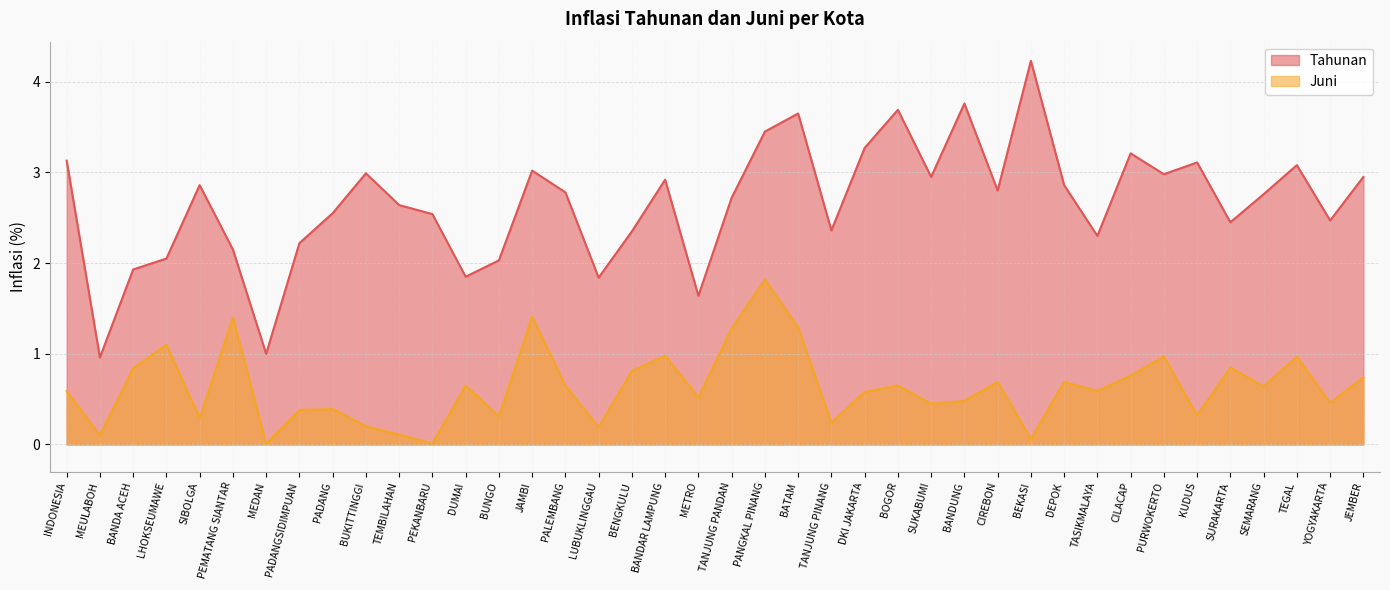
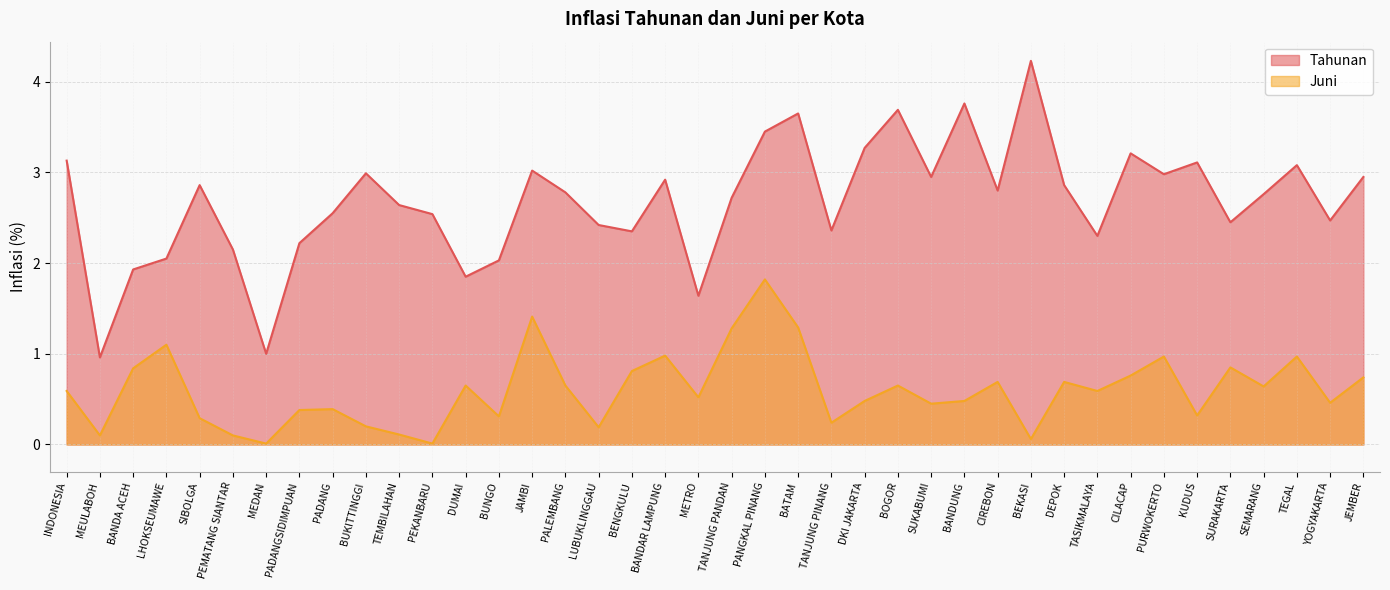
  {
    "Tahunan": {
      "INDONESIA": 3.1,
      "MEULABOH": 1.0,
      "BANDA ACEH": 1.9,
      "LHOKSEUMAWE": 2.1,
      "SIBOLGA": 2.9,
      "PEMATANG SIANTAR": 2.2,
      "MEDAN": 1.0,
      "PADANGSIDIMPUAN": 2.2,
      "PADANG": 2.6,
      "BUKITTINGGI": 3.0,
      "TEMBILAHAN": 2.6,
      "PEKANBARU": 2.5,
      "DUMAI": 1.9,
      "BUNGO": 2.0,
      "JAMBI": 3.0,
      "PALEMBANG": 2.8,
-     "LUBUKLINGGAU": 1.8,
+     "LUBUKLINGGAU": 2.4,
      "BENGKULU": 2.4,
      "BANDAR LAMPUNG": 2.9,
      "METRO": 1.6,
      "TANJUNG PANDAN": 2.7,
      "PANGKAL PINANG": 3.5,
      "BATAM": 3.7,
      "TANJUNG PINANG": 2.4,
      "DKI JAKARTA": 3.3,
      "BOGOR": 3.7,
      "SUKABUMI": 3.0,
      "BANDUNG": 3.8,
      "CIREBON": 2.8,
      "BEKASI": 4.2,
      "DEPOK": 2.9,
      "TASIKMALAYA": 2.3,
      "CILACAP": 3.2,
      "PURWOKERTO": 3.0,
      "KUDUS": 3.1,
      "SURAKARTA": 2.5,
      "SEMARANG": 2.8,
      "TEGAL": 3.1,
      "YOGYAKARTA": 2.5,
      "JEMBER": 3.0
    },
    "Juni": {
      "INDONESIA": 0.6,
      "MEULABOH": 0.1,
      "BANDA ACEH": 0.8,
      "LHOKSEUMAWE": 1.1,
      "SIBOLGA": 0.3,
-     "PEMATANG SIANTAR": 1.4,
+     "PEMATANG SIANTAR": 0.1,
      "MEDAN": 0.0,
      "PADANGSIDIMPUAN": 0.4,
      "PADANG": 0.4,
      "BUKITTINGGI": 0.2,
      "TEMBILAHAN": 0.1,
      "PEKANBARU": 0.0,
      "DUMAI": 0.7,
      "BUNGO": 0.3,
      "JAMBI": 1.4,
      "PALEMBANG": 0.7,
      "LUBUKLINGGAU": 0.2,
      "BENGKULU": 0.8,
      "BANDAR LAMPUNG": 1.0,
      "METRO": 0.5,
      "TANJUNG PANDAN": 1.3,
      "PANGKAL PINANG": 1.8,
      "BATAM": 1.3,
      "TANJUNG PINANG": 0.2,
-     "DKI JAKARTA": 0.6,
+     "DKI JAKARTA": 0.5,
      "BOGOR": 0.7,
      "SUKABUMI": 0.5,
      "BANDUNG": 0.5,
      "CIREBON": 0.7,
      "BEKASI": 0.1,
      "DEPOK": 0.7,
      "TASIKMALAYA": 0.6,
      "CILACAP": 0.8,
      "PURWOKERTO": 1.0,
      "KUDUS": 0.3,
      "SURAKARTA": 0.9,
      "SEMARANG": 0.6,
      "TEGAL": 1.0,
      "YOGYAKARTA": 0.5,
      "JEMBER": 0.7
    }
  }
